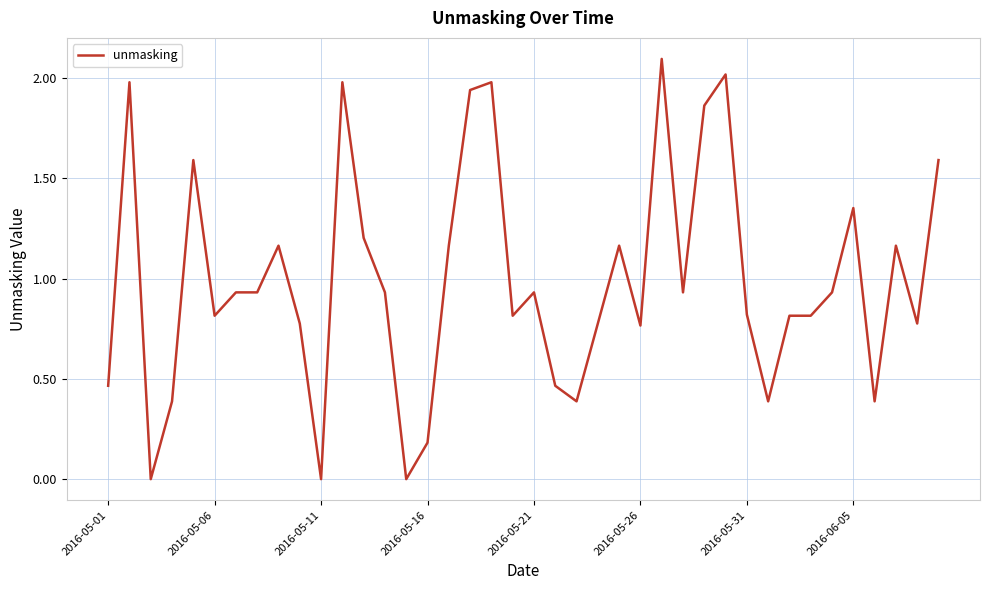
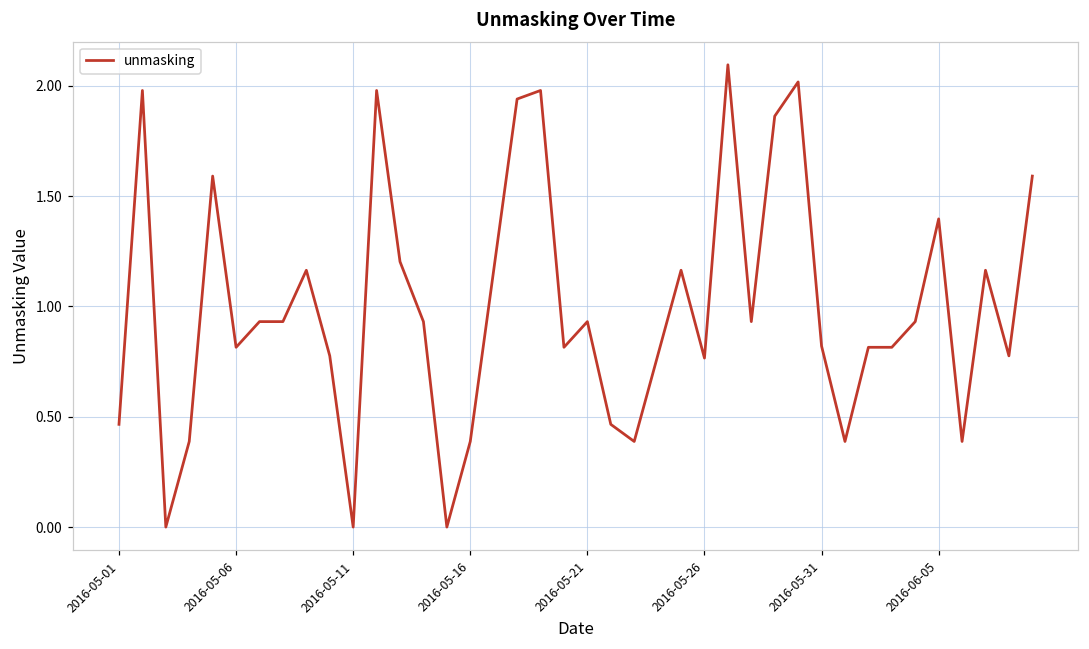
  {
    "2016-05-01": 0.47,
    "2016-05-06": 0.81,
    "2016-05-11": 0.00,
-   "2016-05-16": 0.18,
+   "2016-05-16": 0.39,
    "2016-05-21": 0.93,
    "2016-05-26": 0.77,
    "2016-05-31": 0.82,
-   "2016-06-05": 1.35
+   "2016-06-05": 1.40
  }
